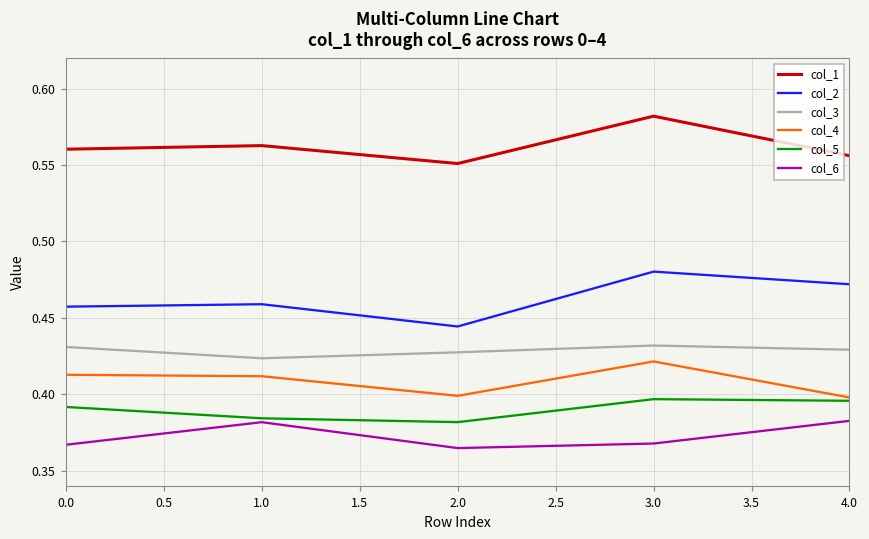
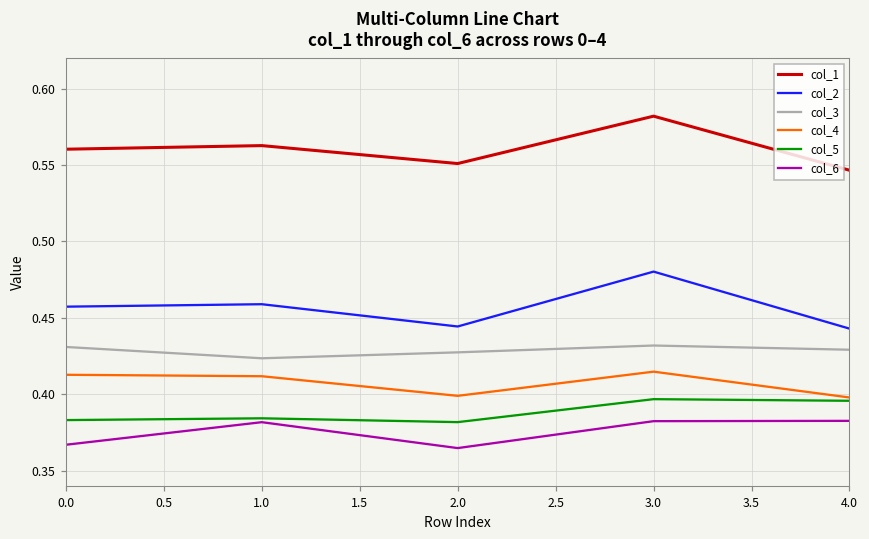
  {
    "col_1": {
      "0.0": 0.560,
      "1.0": 0.563,
      "2.0": 0.551,
      "3.0": 0.582,
-     "4.0": 0.556
+     "4.0": 0.547
    },
    "col_2": {
      "0.0": 0.457,
      "1.0": 0.459,
      "2.0": 0.444,
      "3.0": 0.480,
-     "4.0": 0.472
+     "4.0": 0.443
    },
    "col_3": {
      "0.0": 0.431,
      "1.0": 0.424,
      "2.0": 0.427,
      "3.0": 0.432,
      "4.0": 0.429
    },
    "col_4": {
      "0.0": 0.413,
      "1.0": 0.412,
      "2.0": 0.399,
-     "3.0": 0.421,
+     "3.0": 0.415,
      "4.0": 0.398
    },
    "col_5": {
-     "0.0": 0.392,
+     "0.0": 0.383,
      "1.0": 0.384,
      "2.0": 0.382,
      "3.0": 0.397,
      "4.0": 0.396
    },
    "col_6": {
      "0.0": 0.367,
      "1.0": 0.382,
      "2.0": 0.365,
-     "3.0": 0.368,
+     "3.0": 0.382,
      "4.0": 0.383
    }
  }
